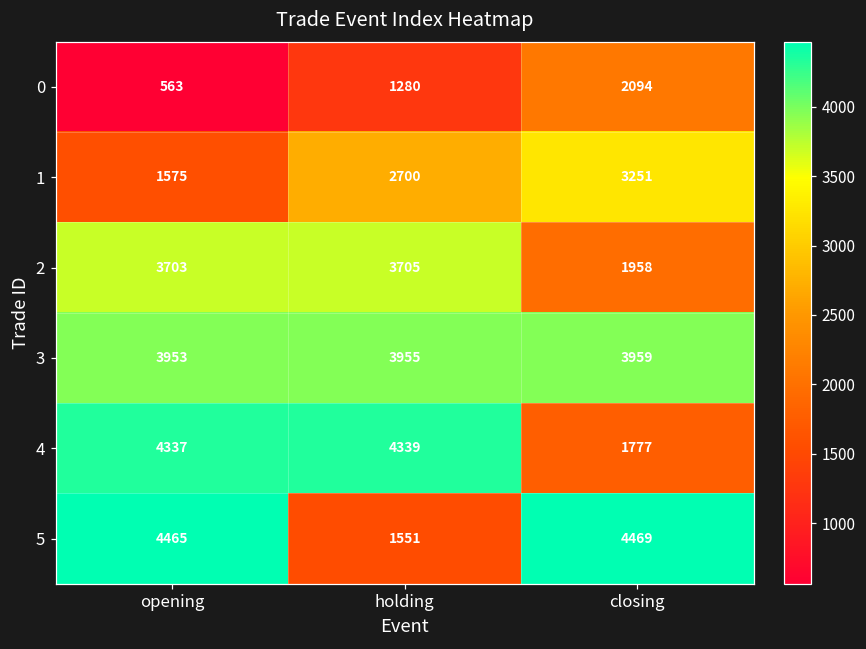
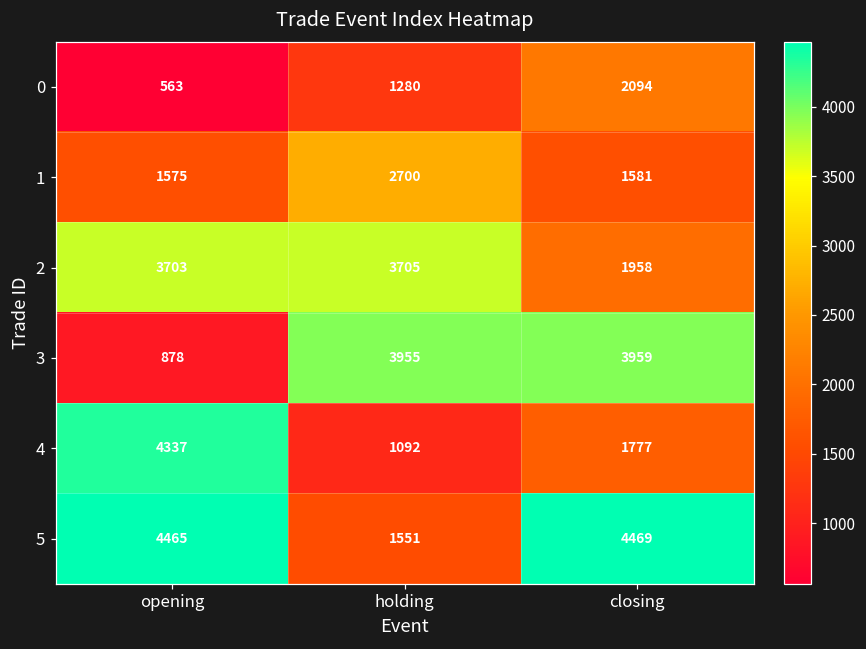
  {
    "0": {
      "opening": 563,
      "holding": 1280,
      "closing": 2094
    },
    "1": {
      "opening": 1575,
      "holding": 2700,
-     "closing": 3251
+     "closing": 1581
    },
    "2": {
      "opening": 3703,
      "holding": 3705,
      "closing": 1958
    },
    "3": {
-     "opening": 3953,
+     "opening": 878,
      "holding": 3955,
      "closing": 3959
    },
    "4": {
      "opening": 4337,
-     "holding": 4339,
+     "holding": 1092,
      "closing": 1777
    },
    "5": {
      "opening": 4465,
      "holding": 1551,
      "closing": 4469
    }
  }
